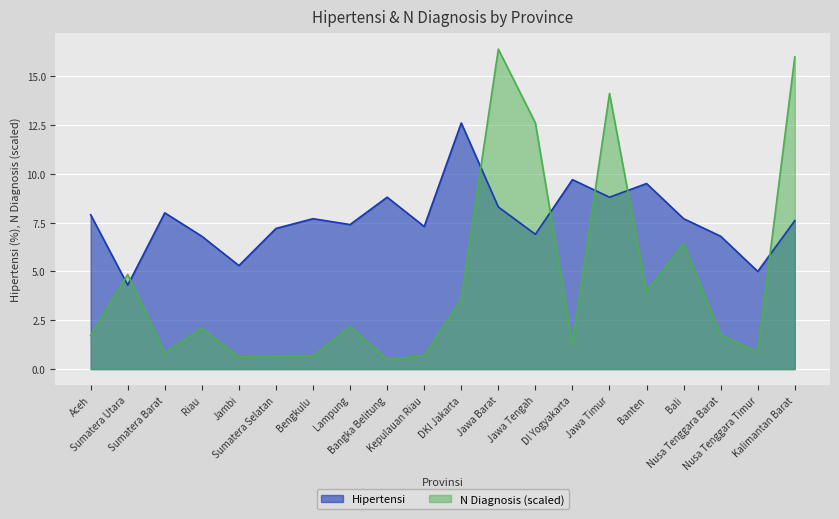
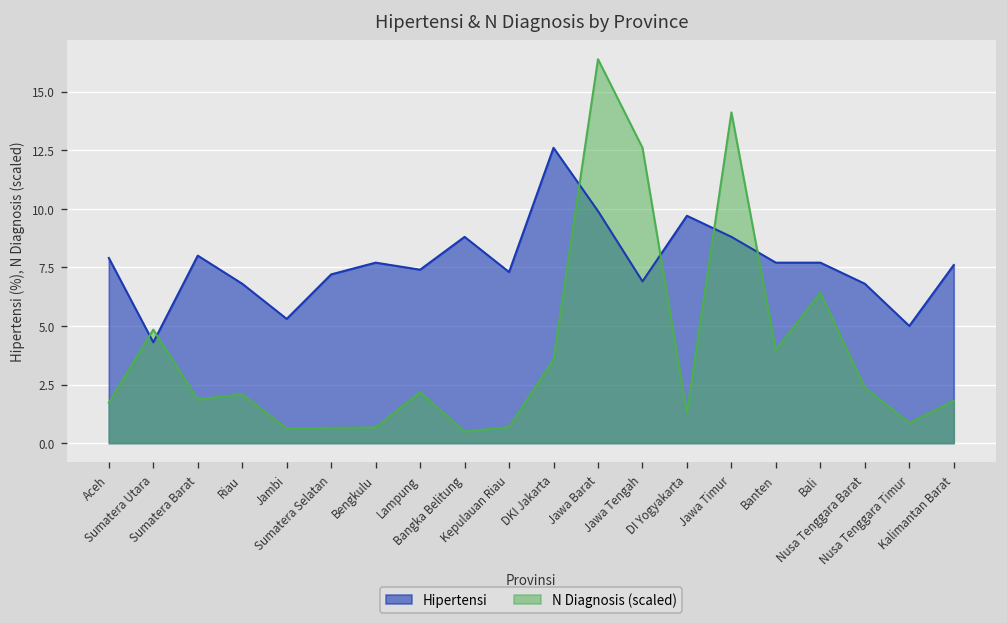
  {
    "Hipertensi": {
      "Aceh": 7.9,
      "Sumatera Utara": 4.3,
      "Sumatera Barat": 8.0,
      "Riau": 6.8,
      "Jambi": 5.3,
      "Sumatera Selatan": 7.2,
      "Bengkulu": 7.7,
      "Lampung": 7.4,
      "Bangka Belitung": 8.8,
      "Kepulauan Riau": 7.3,
      "DKI Jakarta": 12.6,
-     "Jawa Barat": 8.3,
+     "Jawa Barat": 9.9,
      "Jawa Tengah": 6.9,
      "DI Yogyakarta": 9.7,
      "Jawa Timur": 8.8,
-     "Banten": 9.5,
+     "Banten": 7.7,
      "Bali": 7.7,
      "Nusa Tenggara Barat": 6.8,
      "Nusa Tenggara Timur": 5.0,
      "Kalimantan Barat": 7.6
    },
    "N Diagnosis (scaled)": {
      "Aceh": 1.7,
      "Sumatera Utara": 4.8,
-     "Sumatera Barat": 0.8,
+     "Sumatera Barat": 1.9,
      "Riau": 2.1,
      "Jambi": 0.6,
      "Sumatera Selatan": 0.7,
      "Bengkulu": 0.7,
      "Lampung": 2.2,
      "Bangka Belitung": 0.5,
      "Kepulauan Riau": 0.7,
      "DKI Jakarta": 3.6,
      "Jawa Barat": 16.4,
      "Jawa Tengah": 12.6,
      "DI Yogyakarta": 1.3,
      "Jawa Timur": 14.1,
      "Banten": 4.0,
      "Bali": 6.4,
-     "Nusa Tenggara Barat": 1.7,
+     "Nusa Tenggara Barat": 2.4,
      "Nusa Tenggara Timur": 0.9,
-     "Kalimantan Barat": 16.0
+     "Kalimantan Barat": 1.8
    }
  }
